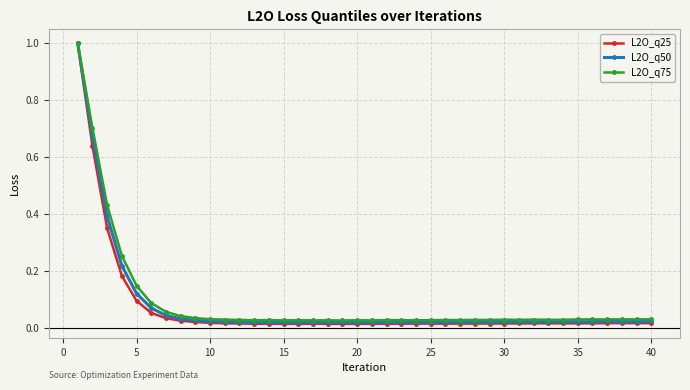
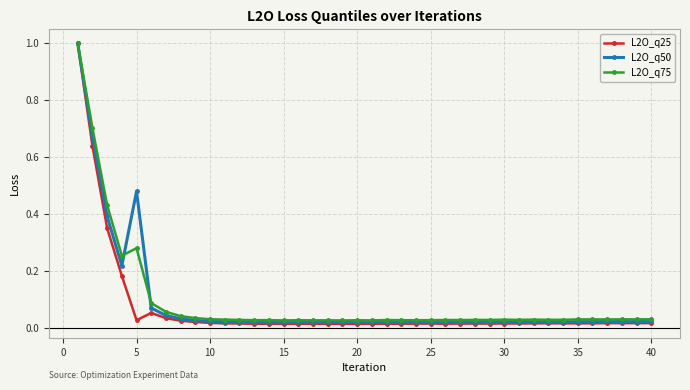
  {
    "L2O_q25": {
-     "5": 0.10
+     "5": 0.03
    },
    "L2O_q50": {
-     "5": 0.12
+     "5": 0.48
    },
    "L2O_q75": {
-     "5": 0.15
+     "5": 0.28
    }
  }
